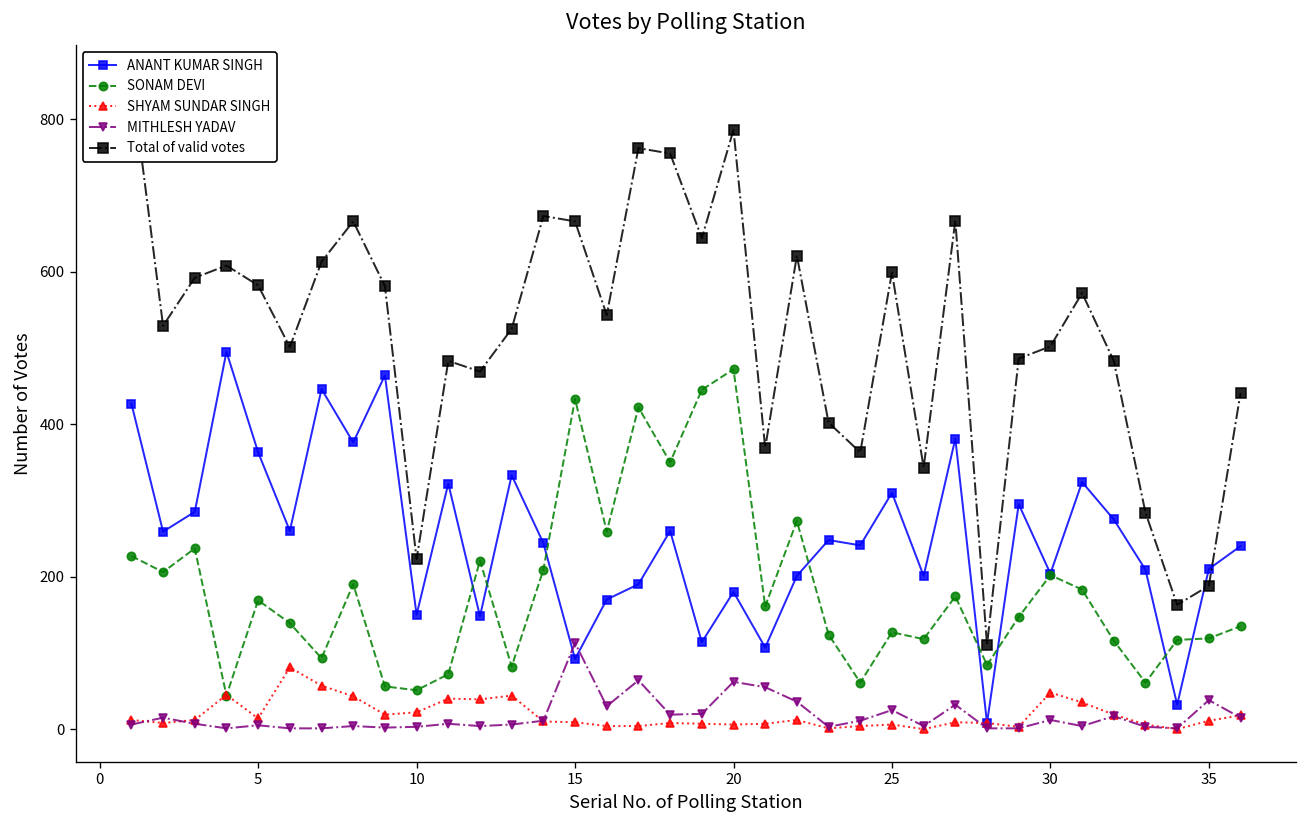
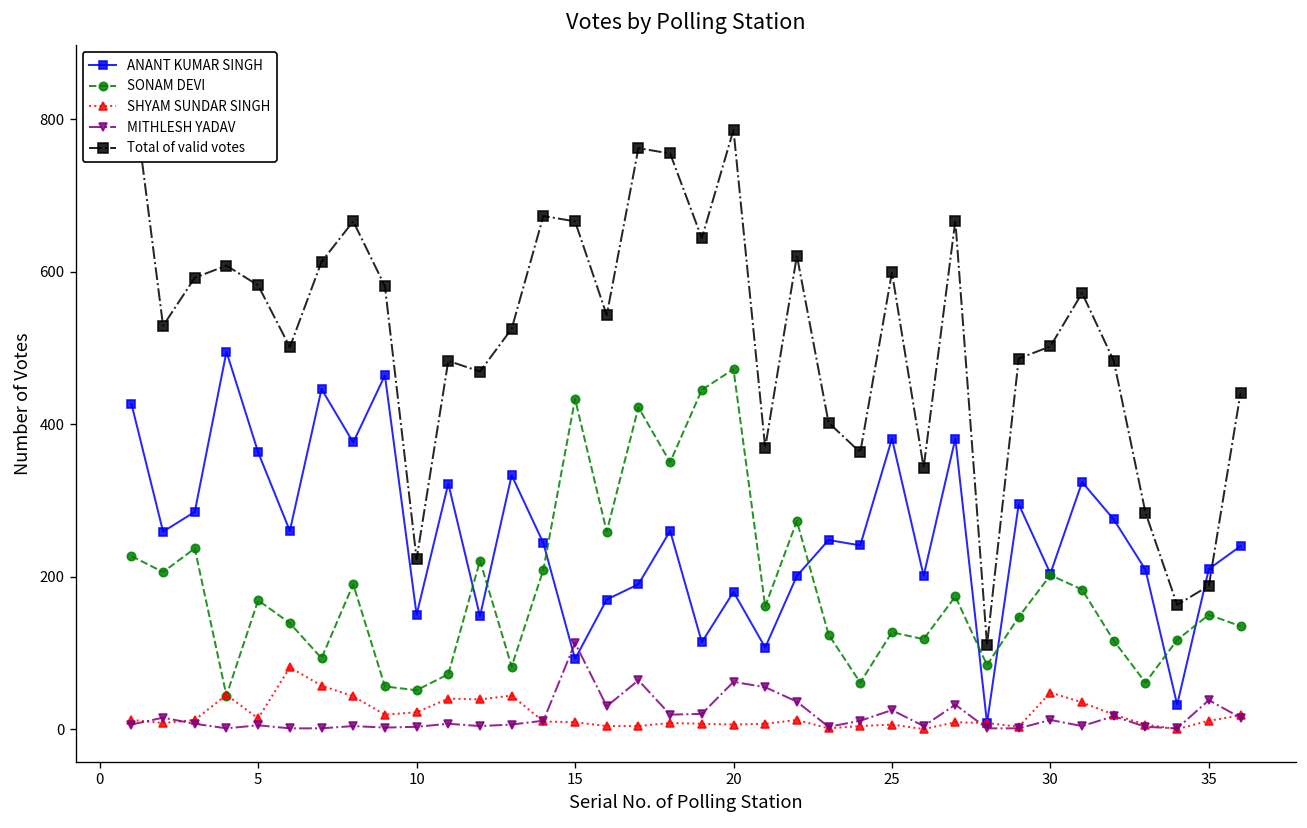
  {
    "ANANT KUMAR SINGH": {
      "5": 360,
      "10": 150,
      "15": 90,
      "20": 180,
-     "25": 310,
+     "25": 380,
      "35": 210
    },
    "SONAM DEVI": {
      "5": 170,
      "10": 50,
      "15": 430,
      "20": 470,
      "25": 130,
-     "35": 120
+     "35": 150
    },
    "SHYAM SUNDAR SINGH": {
      "5": 10,
      "10": 20,
      "15": 10,
      "20": 10,
      "25": 10,
      "30": 50,
      "35": 10
    },
    "MITHLESH YADAV": {
      "5": 10,
      "10": 0,
      "15": 110,
      "20": 60,
      "25": 30,
      "30": 10,
      "35": 40
    },
    "Total of valid votes": {
      "5": 580,
      "10": 220,
      "15": 670,
      "20": 790,
      "25": 600,
      "30": 500,
      "35": 190
    }
  }
